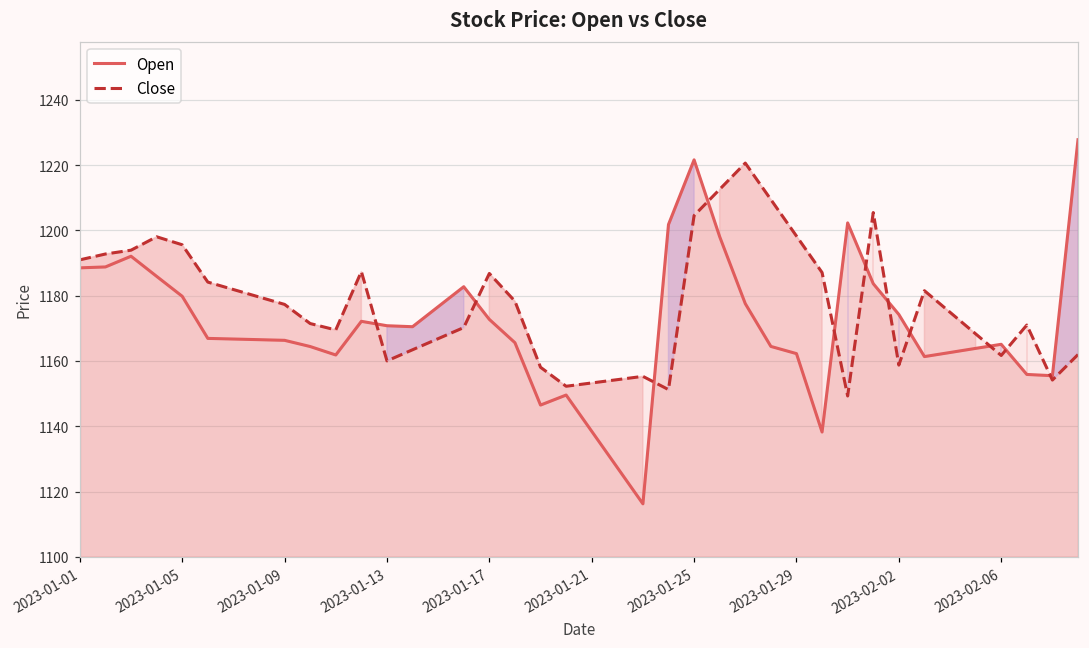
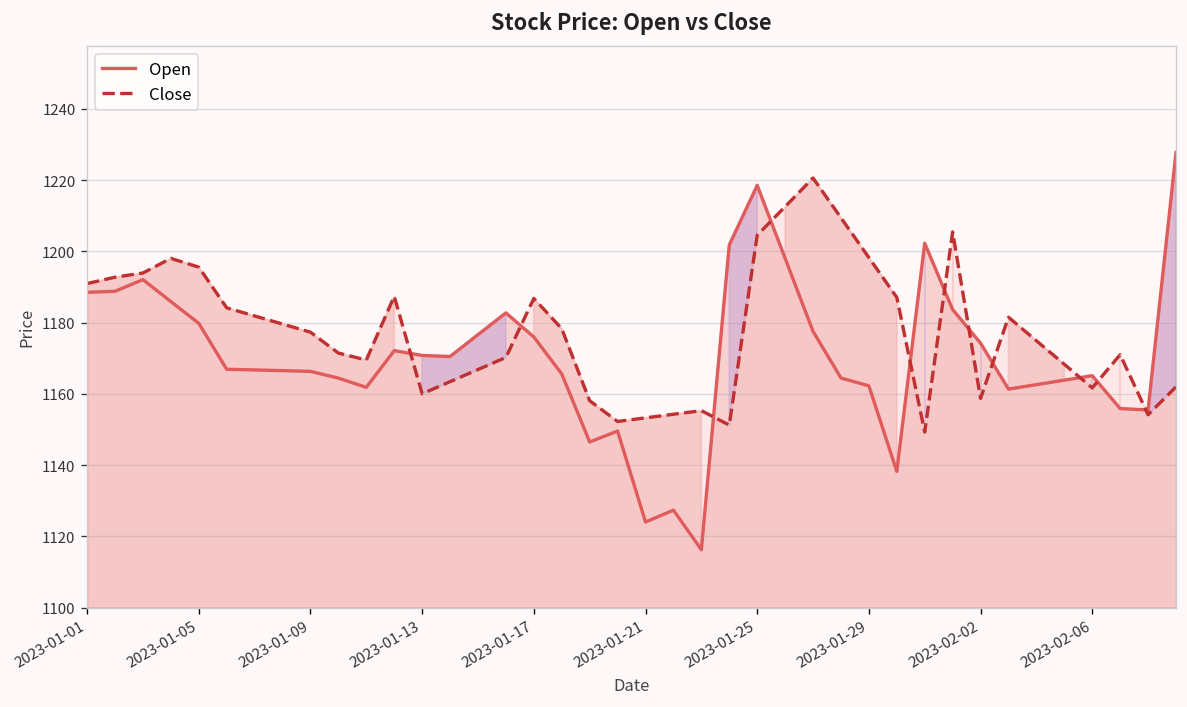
  {
    "Open": {
      "2023-01-01": 1189,
      "2023-01-05": 1180,
      "2023-01-09": 1166,
      "2023-01-13": 1171,
-     "2023-01-17": 1173,
-     "2023-01-21": 1138,
-     "2023-01-25": 1222,
+     "2023-01-17": 1176,
+     "2023-01-21": 1124,
+     "2023-01-25": 1219,
      "2023-01-29": 1162,
      "2023-02-02": 1174,
      "2023-02-06": 1165
    },
    "Close": {
      "2023-01-01": 1191,
      "2023-01-05": 1196,
      "2023-01-09": 1177,
      "2023-01-13": 1160,
      "2023-01-17": 1187,
      "2023-01-21": 1153,
      "2023-01-25": 1205,
      "2023-01-29": 1198,
      "2023-02-02": 1159,
      "2023-02-06": 1162
    }
  }
